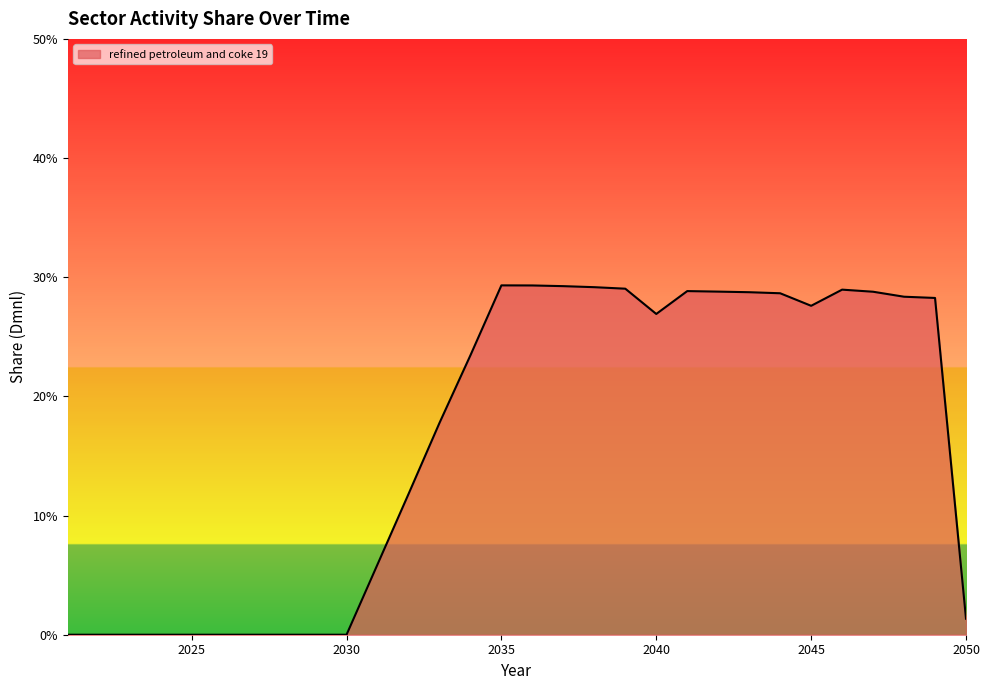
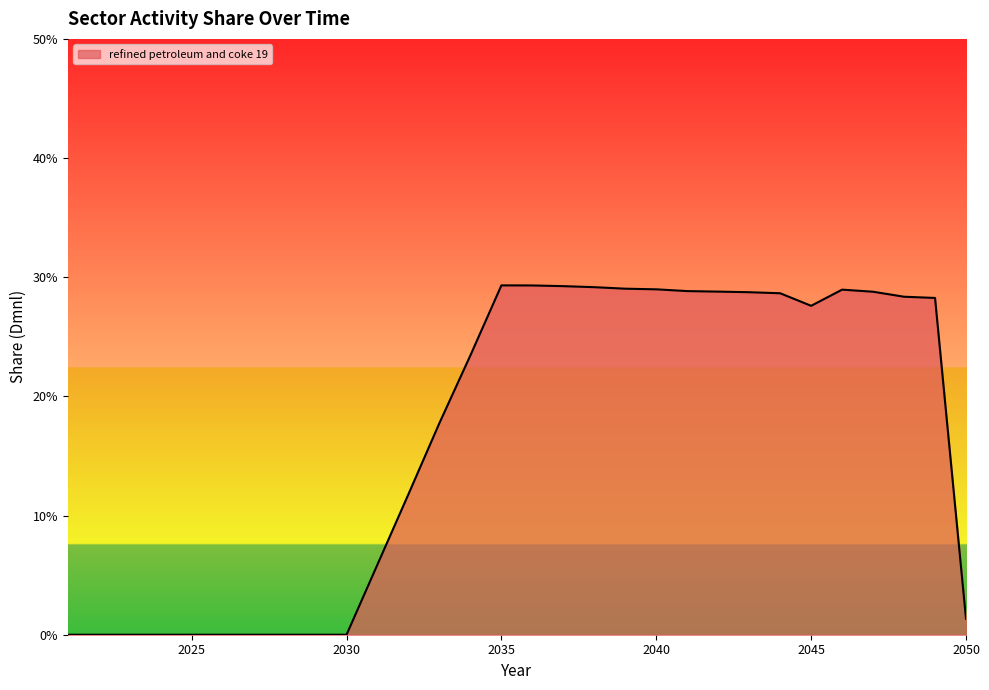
  {
    "2025": "0.0%",
    "2030": "0.0%",
    "2035": "29.3%",
-   "2040": "26.9%",
+   "2040": "29.0%",
    "2045": "27.6%",
    "2050": "1.3%"
  }
